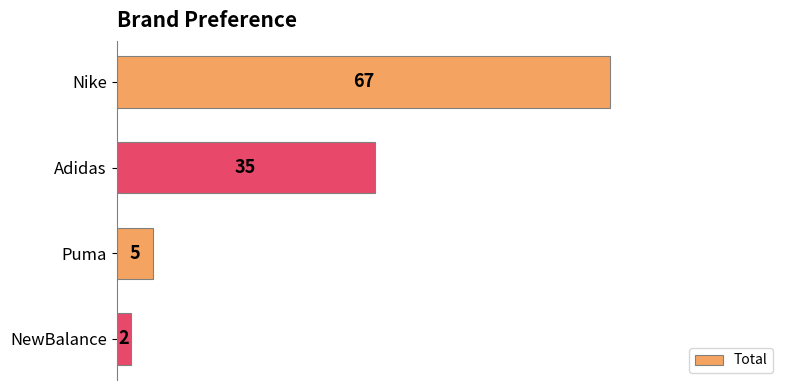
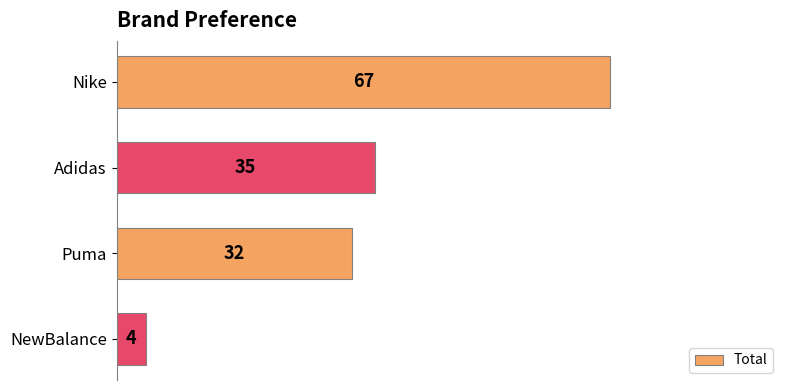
  {
    "Nike": 67,
    "Adidas": 35,
-   "Puma": 5,
-   "NewBalance": 2
+   "Puma": 32,
+   "NewBalance": 4
  }
